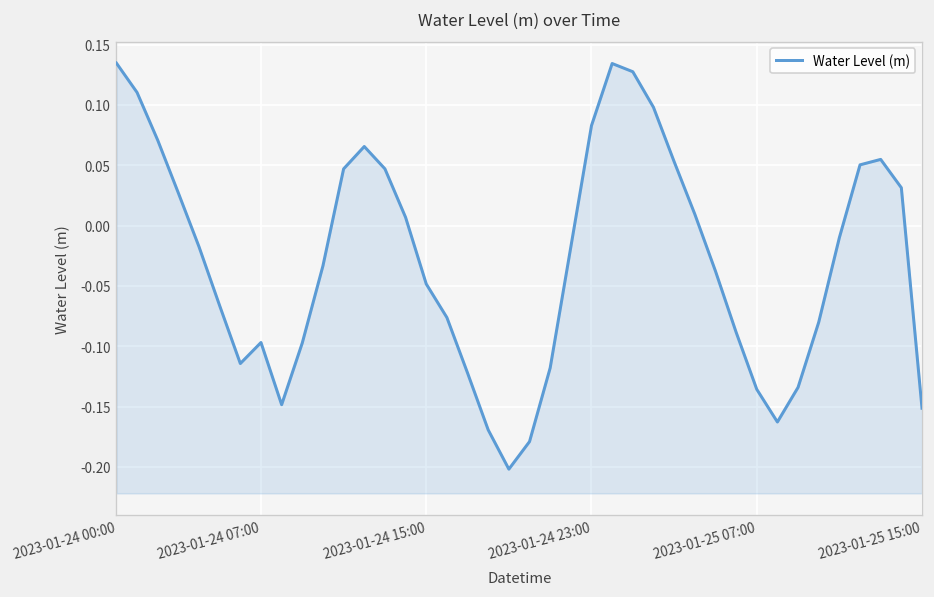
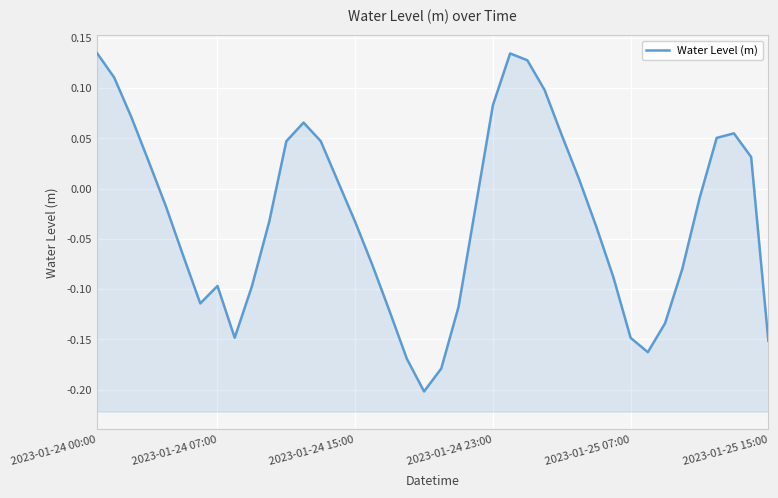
  {
    "2023-01-24 00:00": 0.135,
    "2023-01-24 07:00": -0.097,
-   "2023-01-24 15:00": -0.048,
+   "2023-01-24 15:00": -0.033,
    "2023-01-24 23:00": 0.083,
-   "2023-01-25 07:00": -0.136,
+   "2023-01-25 07:00": -0.149,
    "2023-01-25 15:00": -0.151
  }
